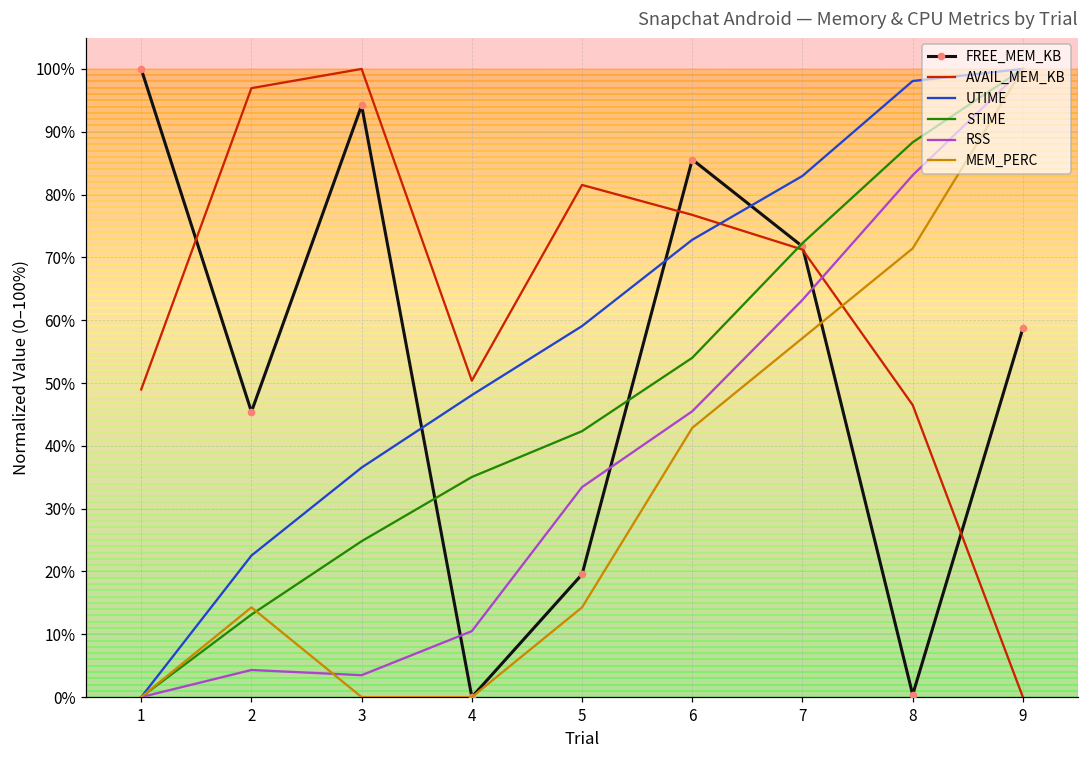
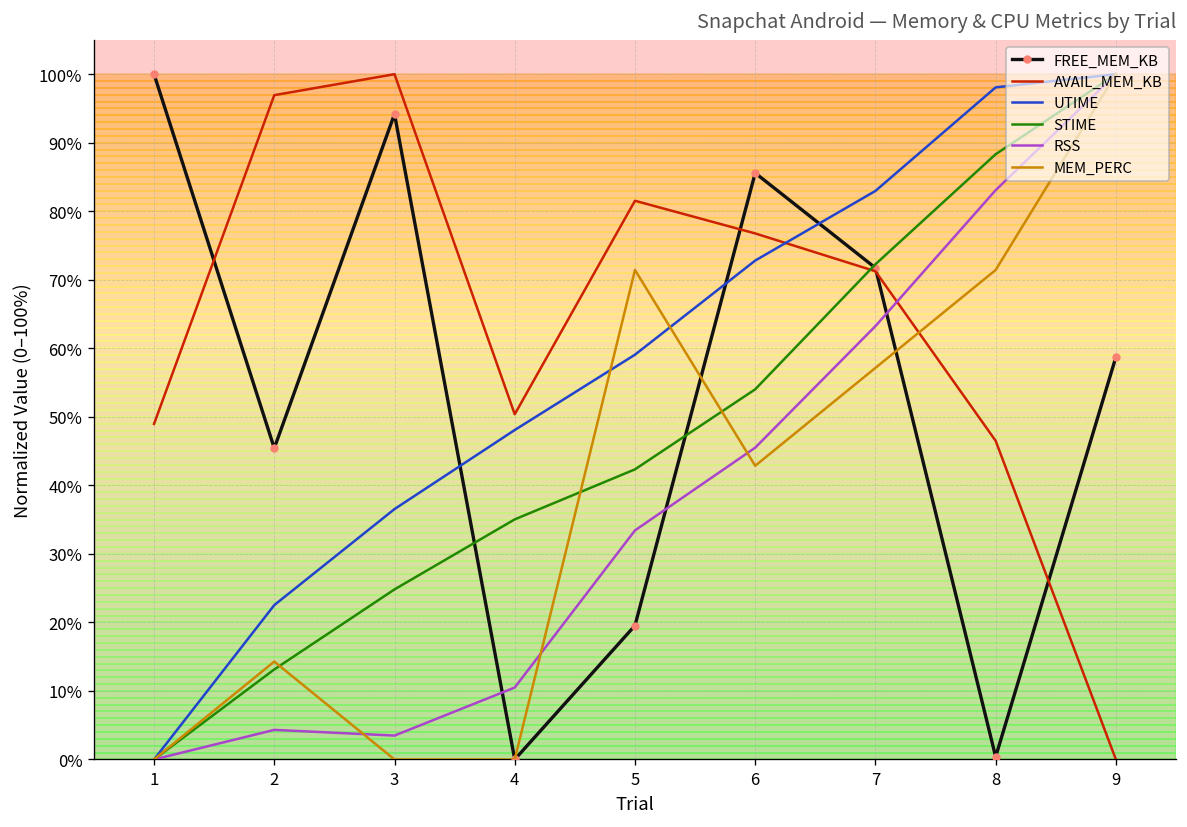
  {
    "FREE_MEM_KB": {
      "1": "100%",
      "2": "45%",
      "3": "94%",
      "5": "20%",
      "6": "86%",
      "7": "72%",
      "8": "0%",
      "9": "59%"
    },
    "AVAIL_MEM_KB": {
      "1": "49%",
      "2": "97%",
      "3": "100%",
      "4": "50%",
      "5": "82%",
      "6": "77%",
      "7": "71%",
      "8": "46%",
      "9": "0%"
    },
    "UTIME": {
      "2": "23%",
      "3": "37%",
      "4": "48%",
      "5": "59%",
      "6": "73%",
      "7": "83%",
      "8": "98%"
    },
    "STIME": {
      "2": "13%",
      "3": "25%",
      "4": "35%",
      "5": "42%",
      "6": "54%",
      "7": "72%",
      "8": "88%"
    },
    "RSS": {
      "2": "4%",
      "3": "3%",
      "4": "10%",
      "5": "33%",
      "6": "45%",
      "7": "63%",
      "8": "83%"
    },
    "MEM_PERC": {
      "2": "14%",
      "3": "0%",
-     "5": "14%",
+     "5": "71%",
      "6": "43%",
      "7": "57%",
      "8": "71%"
    }
  }
